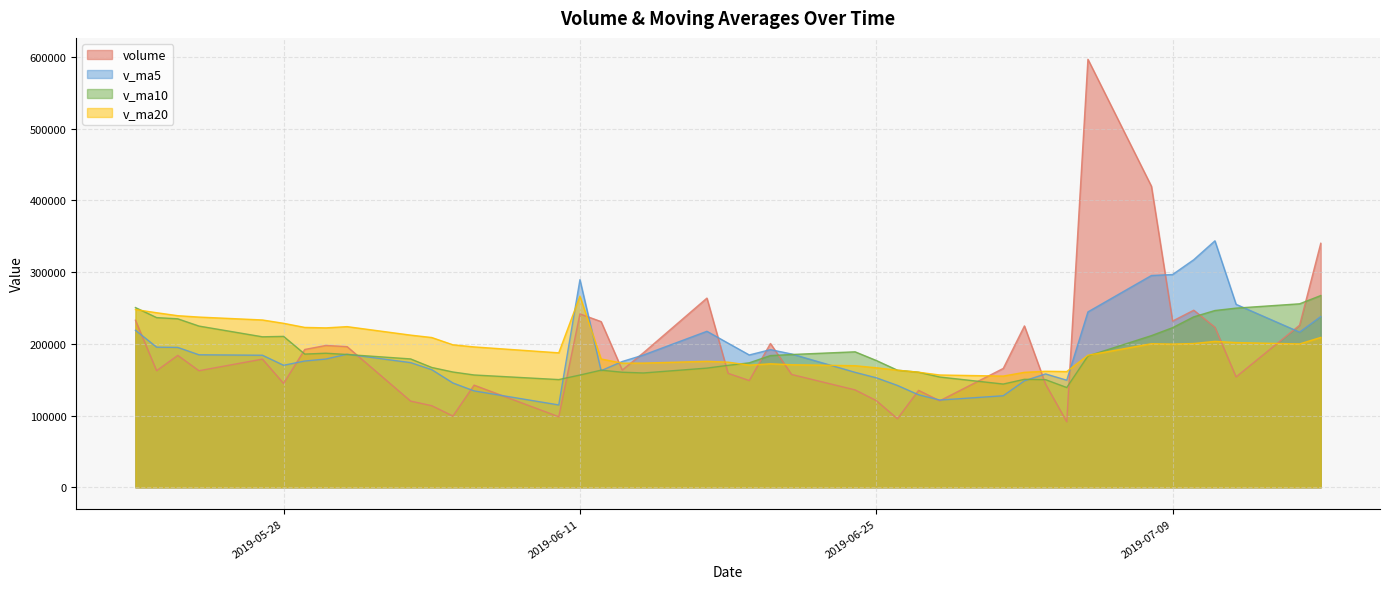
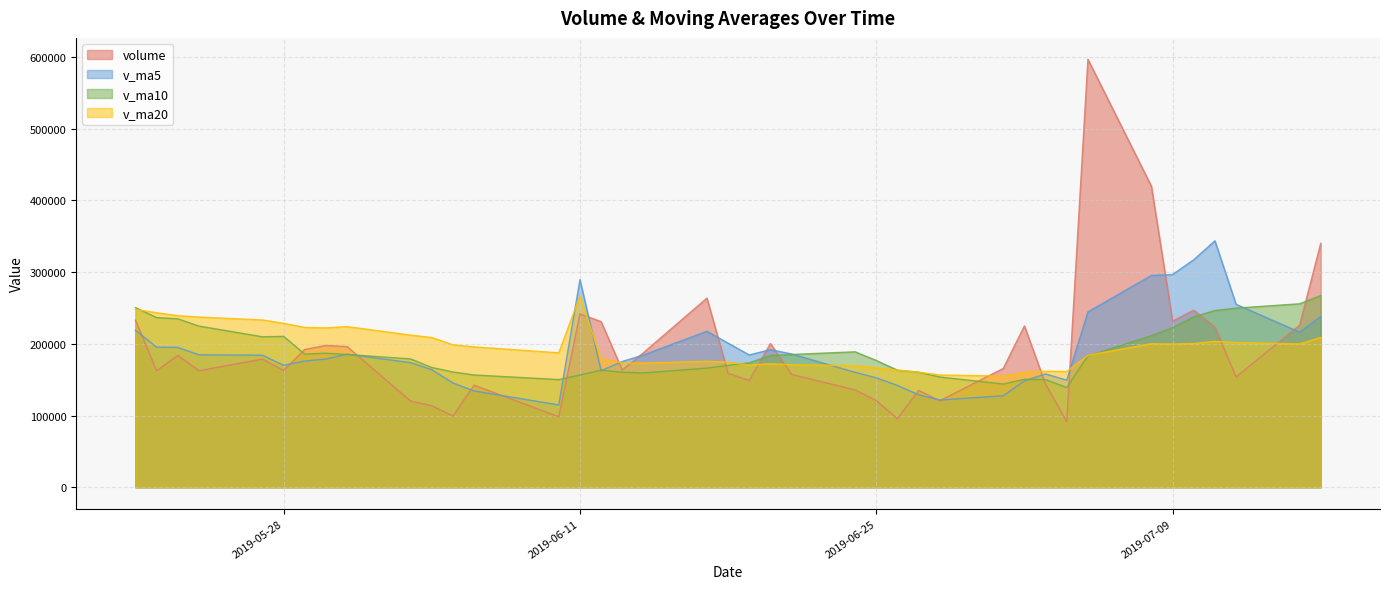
  {
    "volume": {
-     "2019-05-28": 140000,
+     "2019-05-28": 160000,
      "2019-06-11": 240000,
      "2019-06-25": 120000,
      "2019-07-09": 230000
    },
    "v_ma5": {
      "2019-05-28": 170000,
      "2019-06-11": 290000,
      "2019-06-25": 150000,
      "2019-07-09": 300000
    },
    "v_ma10": {
      "2019-05-28": 210000,
      "2019-06-11": 160000,
      "2019-06-25": 180000,
      "2019-07-09": 220000
    },
    "v_ma20": {
      "2019-05-28": 230000,
      "2019-06-11": 270000,
      "2019-06-25": 170000,
      "2019-07-09": 200000
    }
  }
